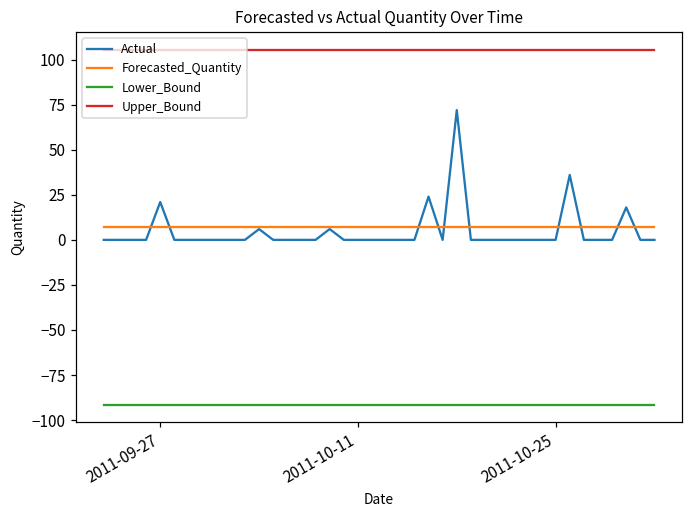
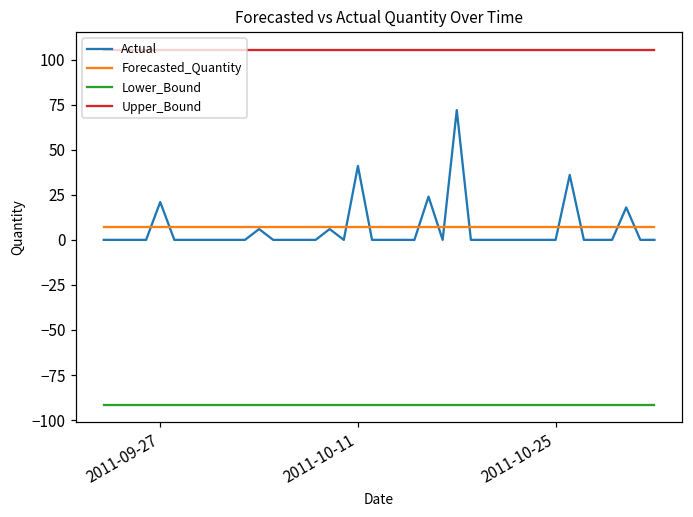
  {
    "Actual": {
      "2011-09-27": 21,
-     "2011-10-11": 0,
+     "2011-10-11": 41,
      "2011-10-25": 0
    },
    "Forecasted_Quantity": {
      "2011-09-27": 7,
      "2011-10-11": 7,
      "2011-10-25": 7
    },
    "Lower_Bound": {
      "2011-09-27": -91,
      "2011-10-11": -91,
      "2011-10-25": -91
    },
    "Upper_Bound": {
      "2011-10-11": 105,
      "2011-10-25": 105
    }
  }
